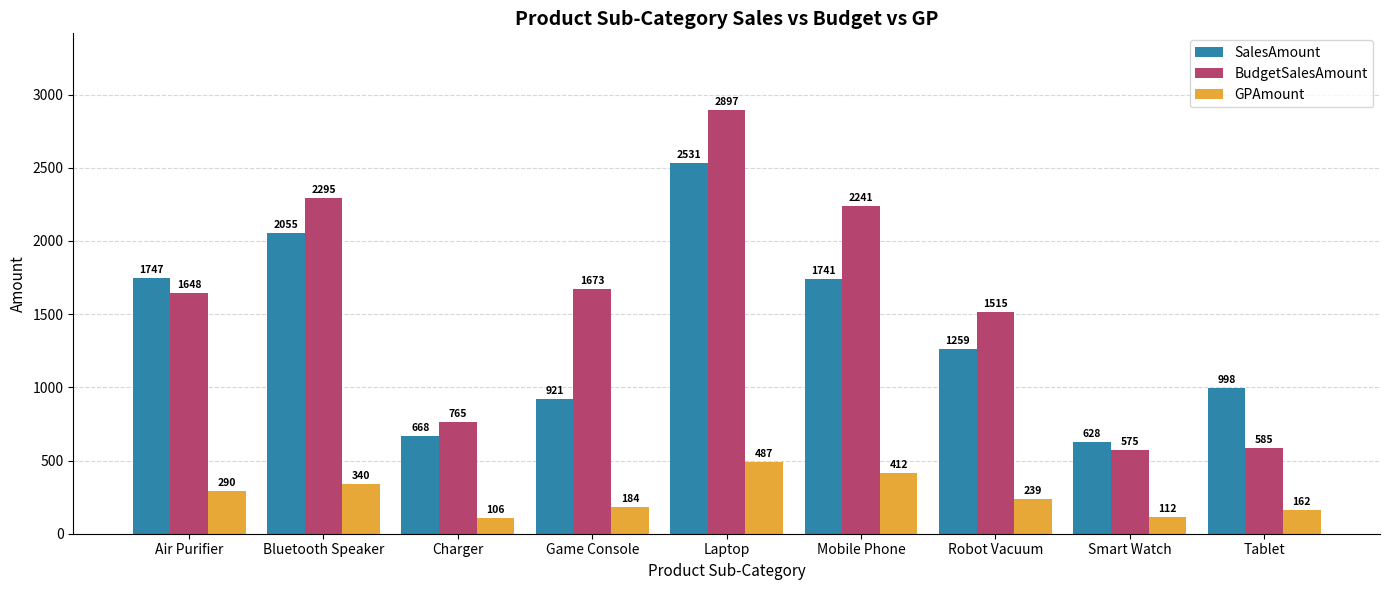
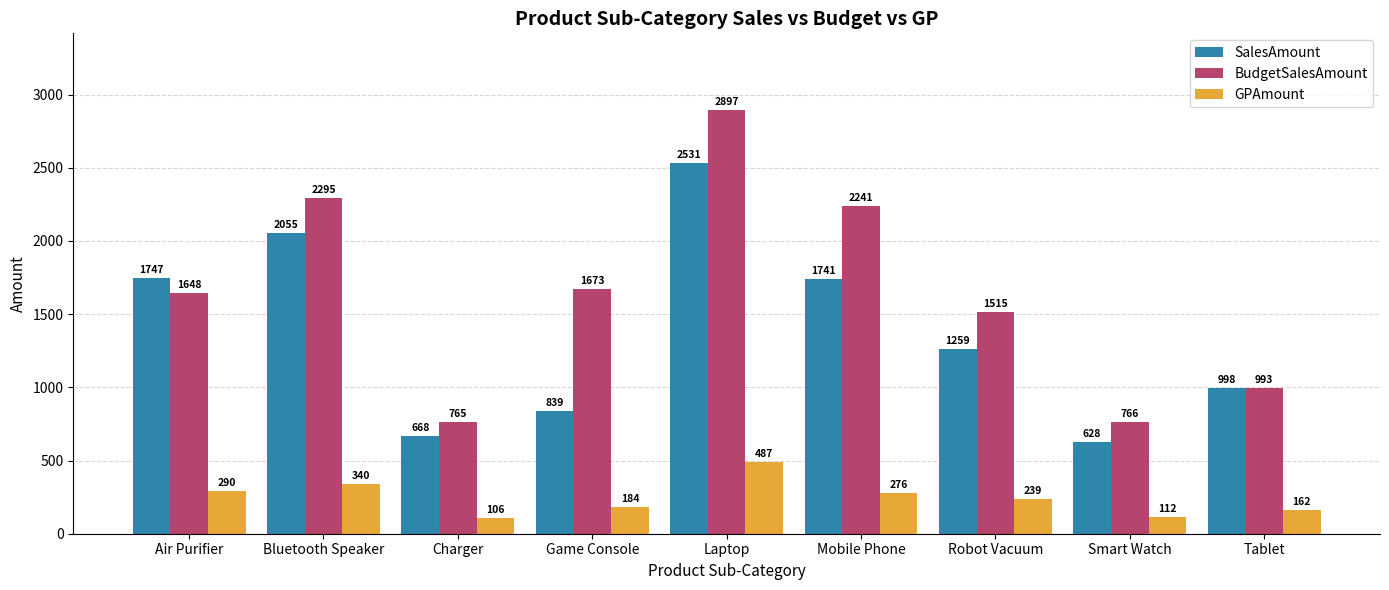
  {
    "SalesAmount": {
      "Air Purifier": 1747,
      "Bluetooth Speaker": 2055,
      "Charger": 668,
-     "Game Console": 921,
+     "Game Console": 839,
      "Laptop": 2531,
      "Mobile Phone": 1741,
      "Robot Vacuum": 1259,
      "Smart Watch": 628,
      "Tablet": 998
    },
    "BudgetSalesAmount": {
      "Air Purifier": 1648,
      "Bluetooth Speaker": 2295,
      "Charger": 765,
      "Game Console": 1673,
      "Laptop": 2897,
      "Mobile Phone": 2241,
      "Robot Vacuum": 1515,
-     "Smart Watch": 575,
-     "Tablet": 585
+     "Smart Watch": 766,
+     "Tablet": 993
    },
    "GPAmount": {
      "Air Purifier": 290,
      "Bluetooth Speaker": 340,
      "Charger": 106,
      "Game Console": 184,
      "Laptop": 487,
-     "Mobile Phone": 412,
+     "Mobile Phone": 276,
      "Robot Vacuum": 239,
      "Smart Watch": 112,
      "Tablet": 162
    }
  }
